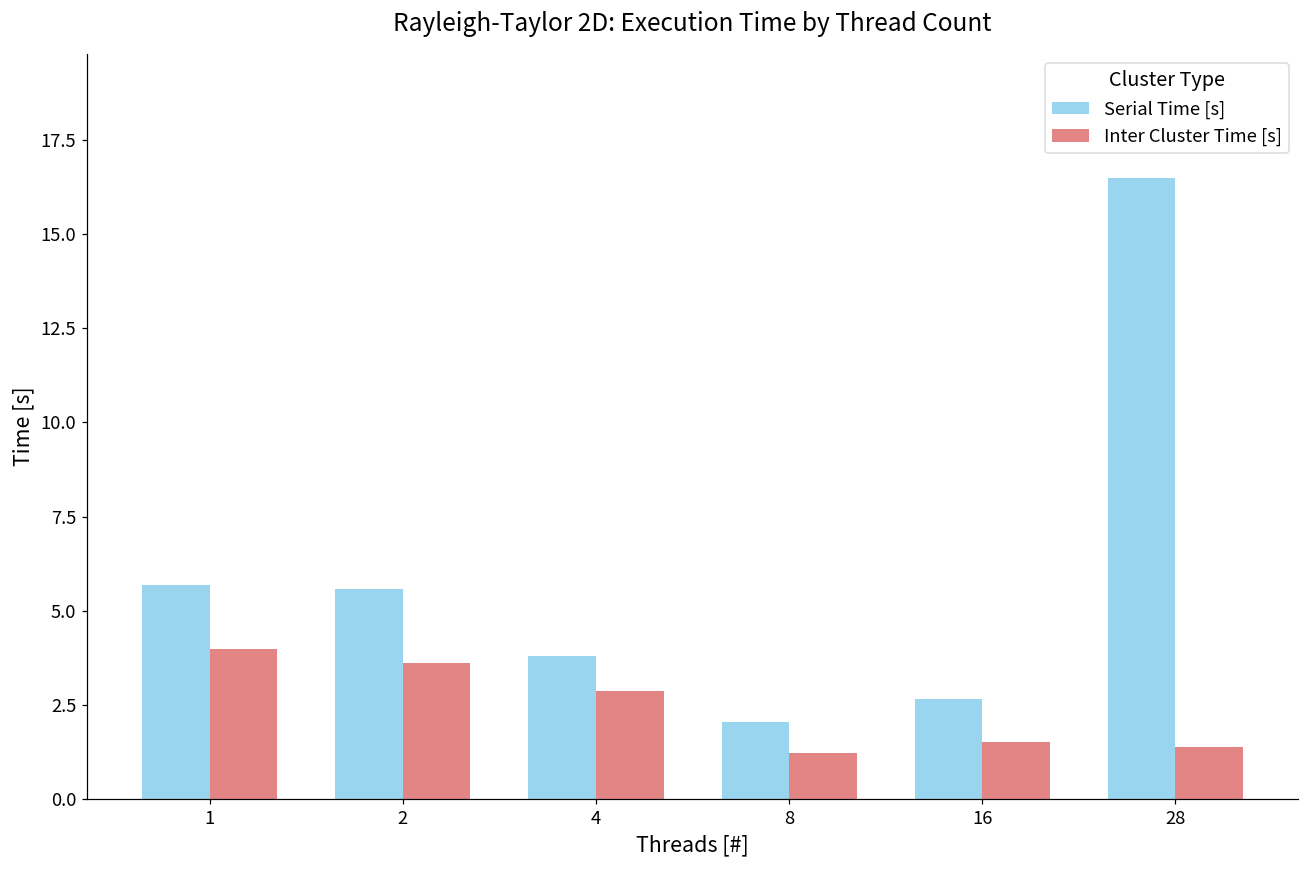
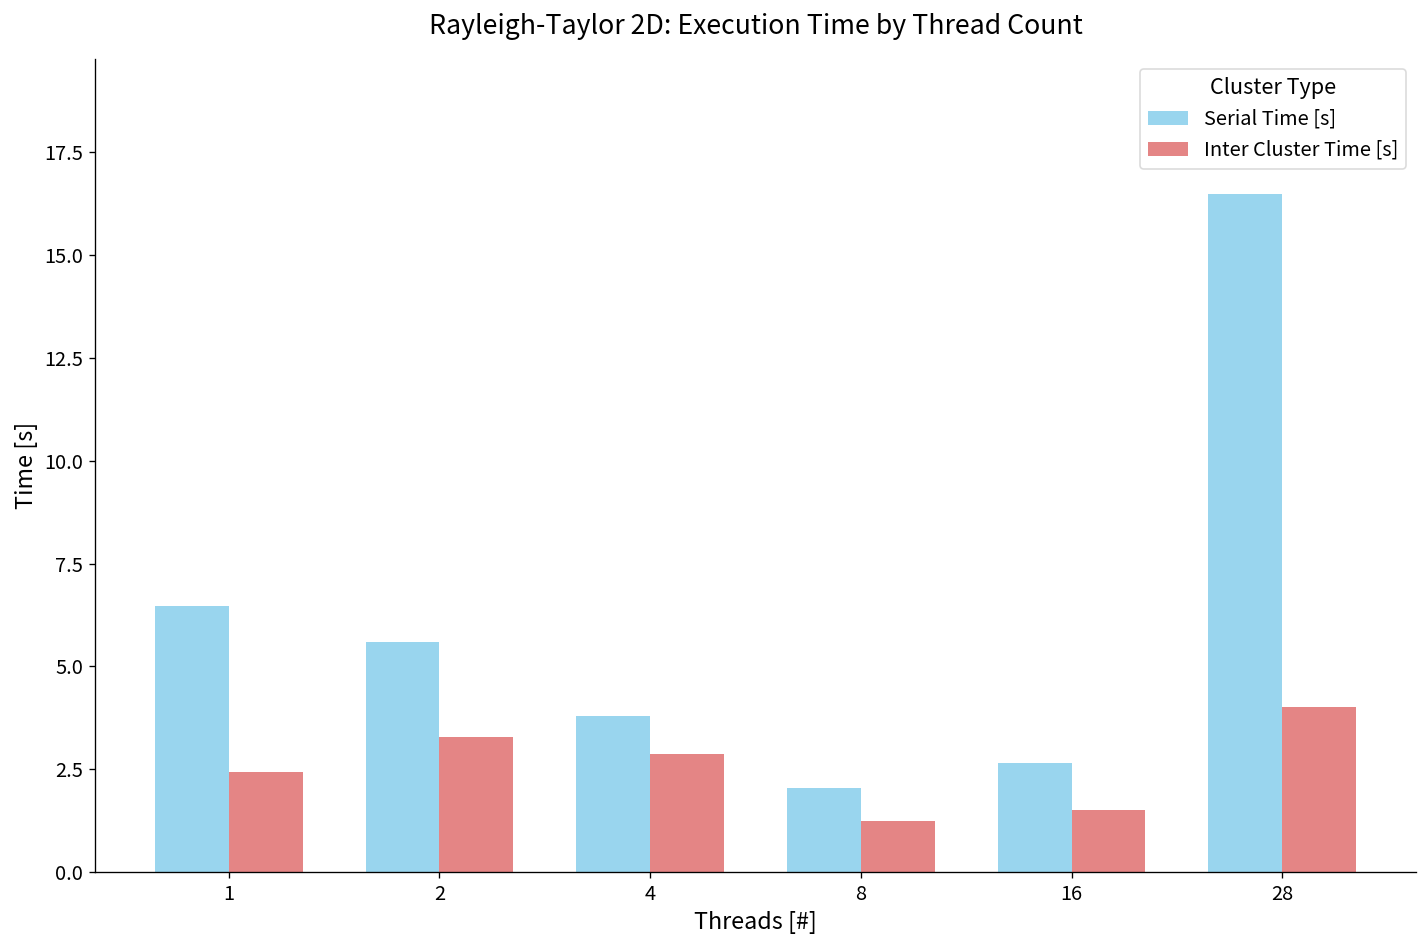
  {
    "Serial Time [s]": {
-     "1": 5.7,
+     "1": 6.5,
      "2": 5.6,
      "4": 3.8,
      "8": 2.0,
      "16": 2.7,
      "28": 16.5
    },
    "Inter Cluster Time [s]": {
-     "1": 4.0,
-     "2": 3.6,
+     "1": 2.4,
+     "2": 3.3,
      "4": 2.9,
      "8": 1.2,
      "16": 1.5,
-     "28": 1.4
+     "28": 4.0
    }
  }
